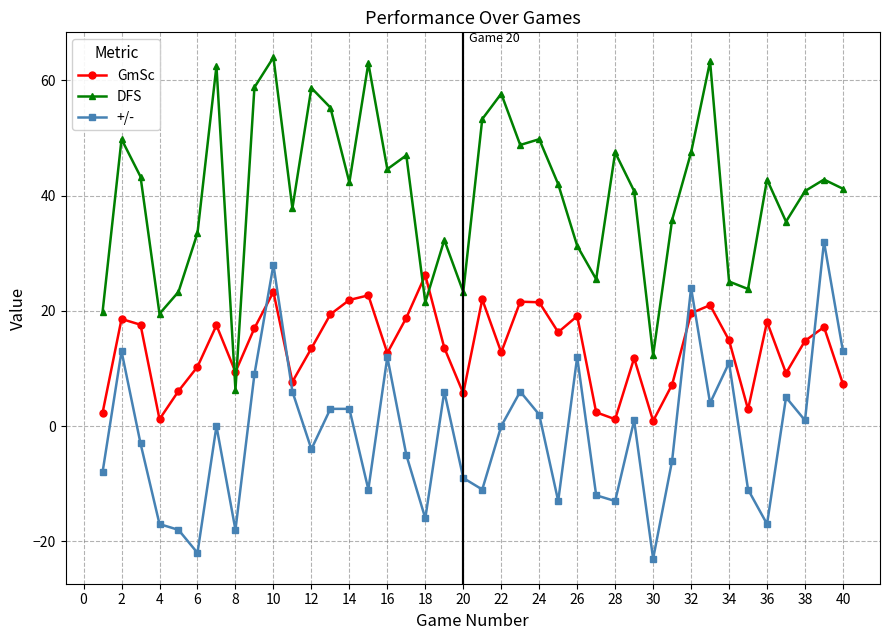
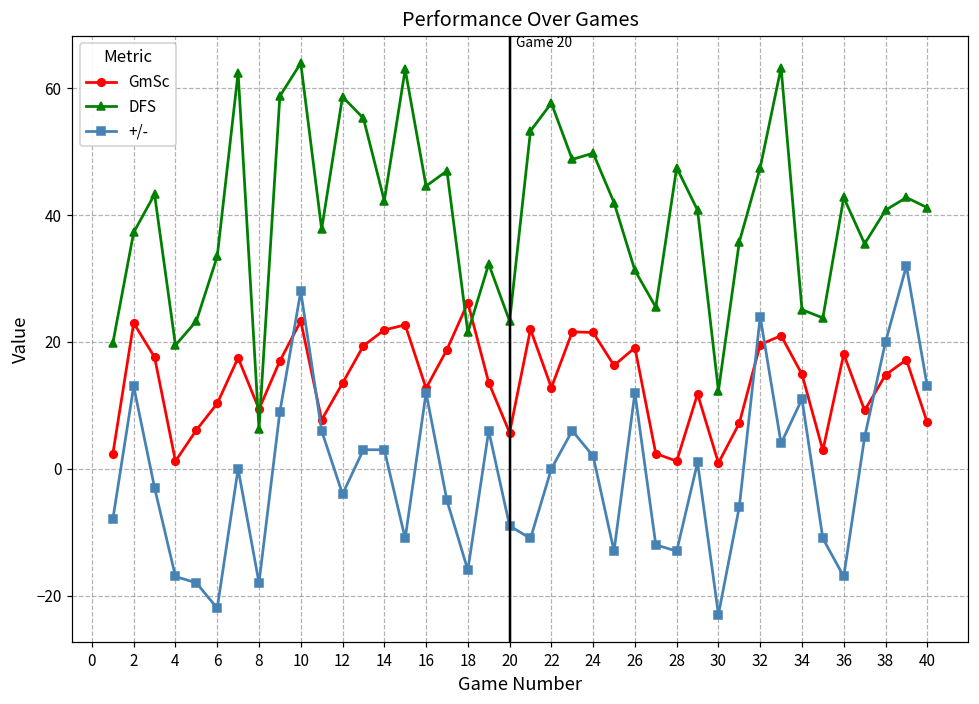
  {
    "GmSc": {
-     "2": 19,
+     "2": 23,
      "4": 1,
      "6": 10,
      "8": 9,
      "10": 23,
      "12": 14,
      "14": 22,
      "16": 13,
      "18": 26,
      "20": 6,
      "22": 13,
      "24": 22,
      "26": 19,
      "28": 1,
      "30": 1,
      "32": 20,
      "34": 15,
      "36": 18,
      "38": 15,
      "40": 7
    },
    "DFS": {
-     "2": 50,
+     "2": 37,
      "4": 20,
      "6": 34,
      "8": 6,
      "10": 64,
      "12": 59,
      "14": 42,
      "16": 45,
      "18": 22,
      "20": 23,
      "22": 58,
      "24": 50,
      "26": 31,
      "28": 48,
      "30": 12,
      "32": 48,
      "34": 25,
      "36": 43,
      "38": 41,
      "40": 41
    },
    "+/-": {
      "2": 13,
      "4": -17,
      "6": -22,
      "8": -18,
      "10": 28,
      "12": -4,
      "14": 3,
      "16": 12,
      "18": -16,
      "20": -9,
      "22": 0,
      "24": 2,
      "26": 12,
      "28": -13,
      "30": -23,
      "32": 24,
      "34": 11,
      "36": -17,
-     "38": 1,
+     "38": 20,
      "40": 13
    }
  }
